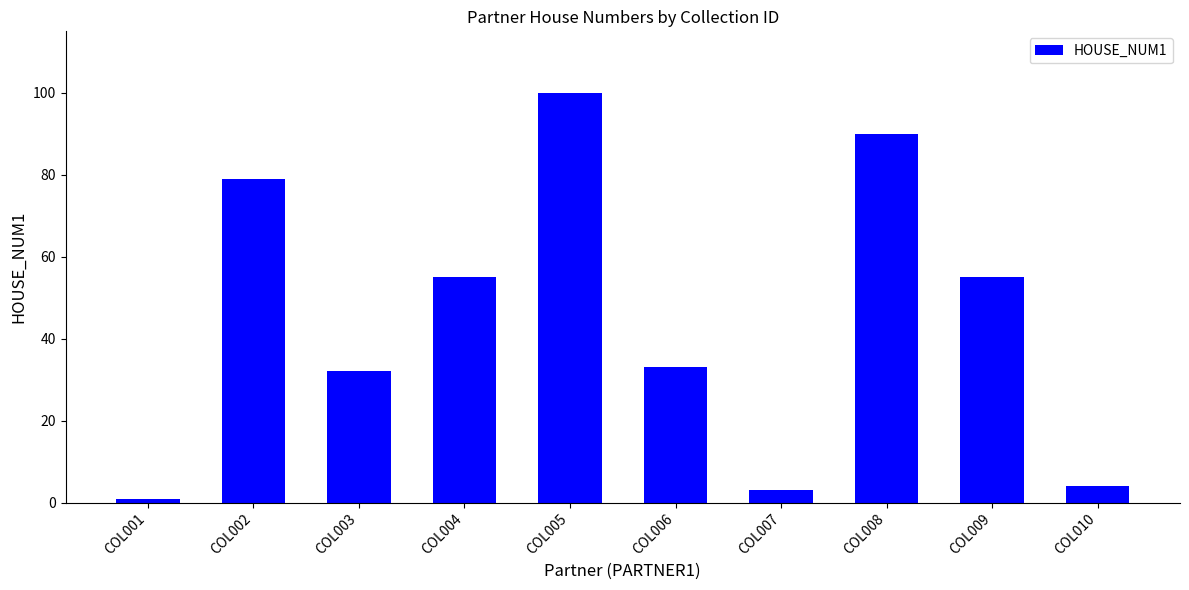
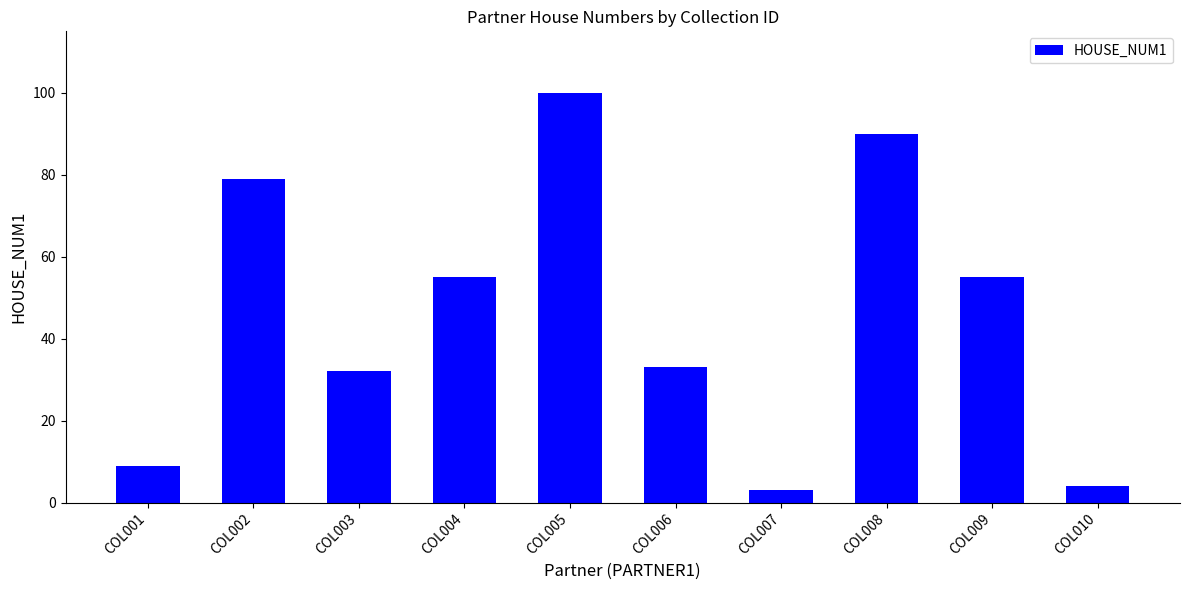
  {
-   "COL001": 1,
+   "COL001": 9,
    "COL002": 79,
    "COL003": 32,
    "COL004": 55,
    "COL005": 100,
    "COL006": 33,
    "COL007": 3,
    "COL008": 90,
    "COL009": 55,
    "COL010": 4
  }
